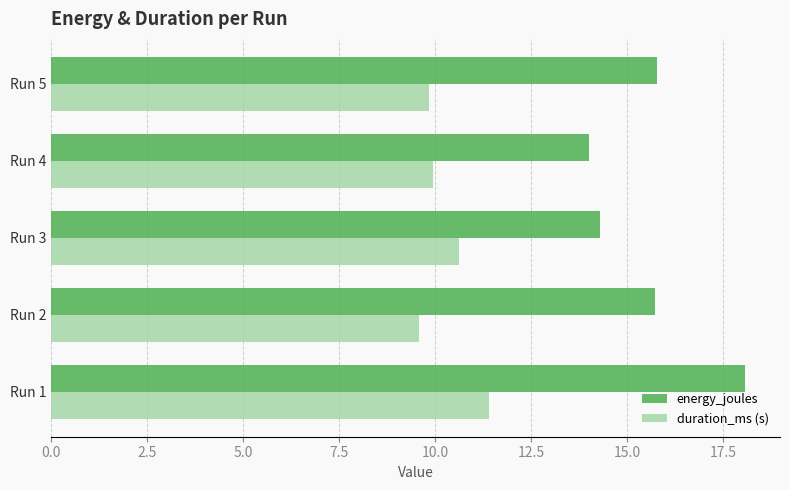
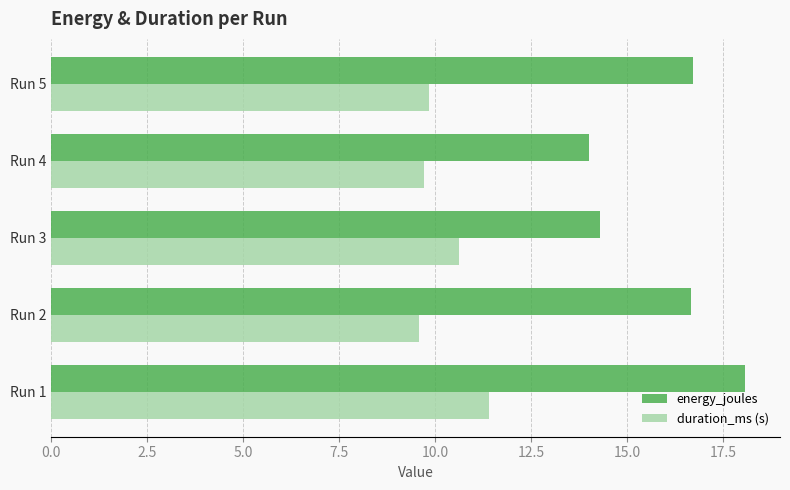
  {
    "energy_joules": {
-     "Run 5": 15.8,
+     "Run 5": 16.7,
      "Run 4": 14.0,
      "Run 3": 14.3,
-     "Run 2": 15.7,
+     "Run 2": 16.7,
      "Run 1": 18.1
    },
    "duration_ms (s)": {
      "Run 5": 9.8,
-     "Run 4": 9.9,
+     "Run 4": 9.7,
      "Run 3": 10.6,
      "Run 2": 9.6,
      "Run 1": 11.4
    }
  }
